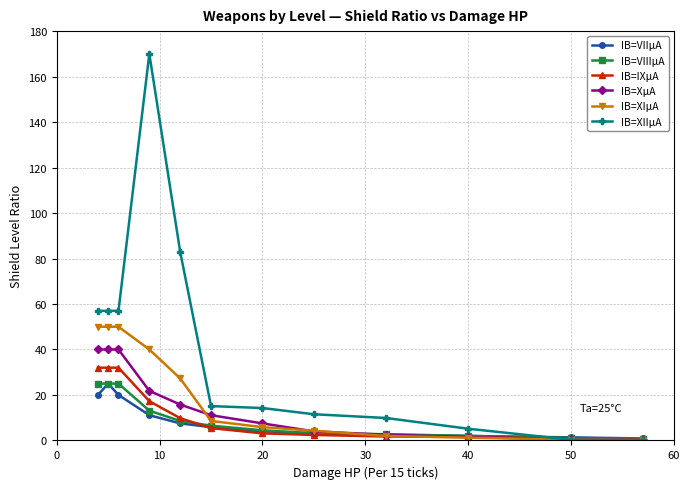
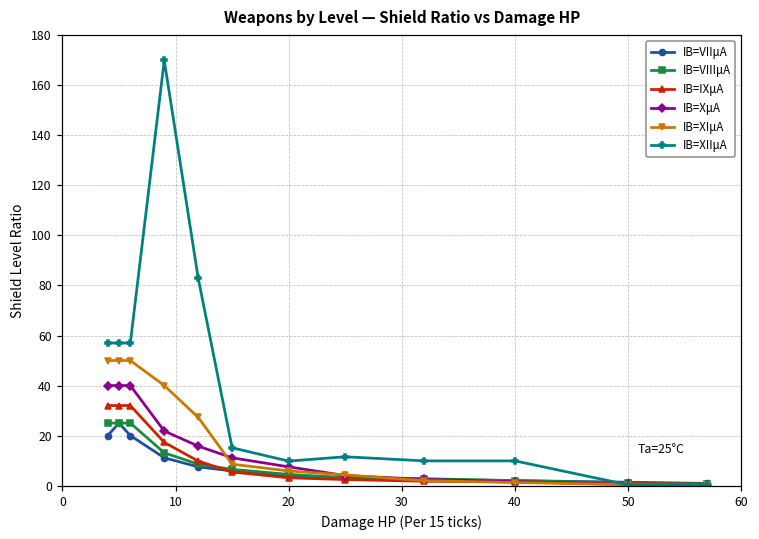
  {
    "IB=XμA": {
      "20": 8
    },
    "IB=XIμA": {
      "20": 6
    },
    "IB=XIIμA": {
-     "20": 14,
-     "40": 5
+     "20": 10,
+     "40": 10
    }
  }
